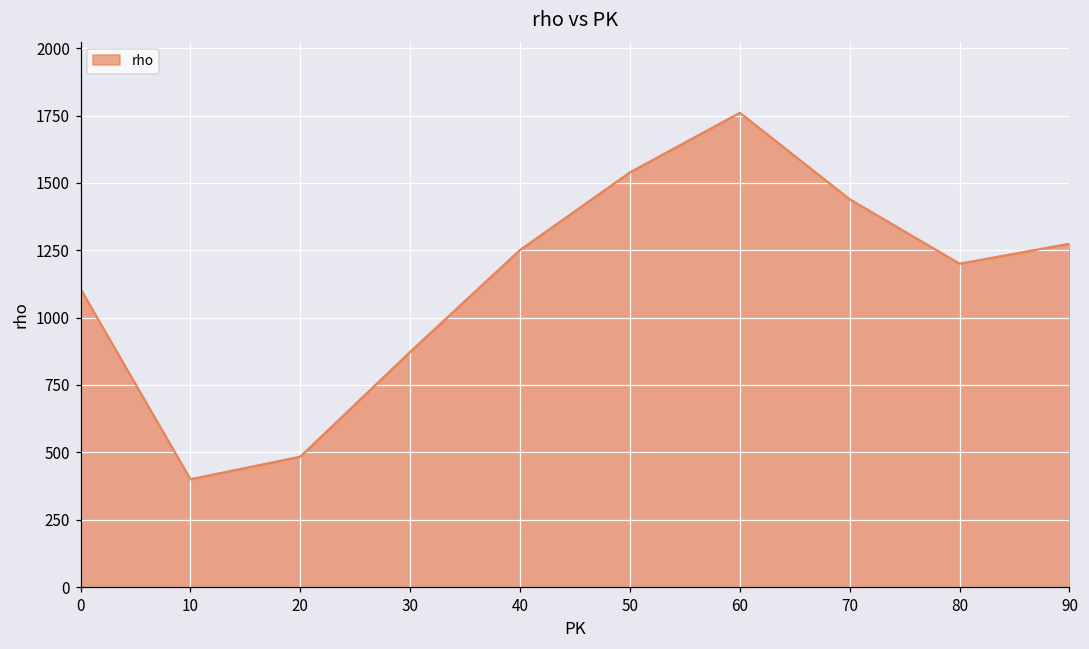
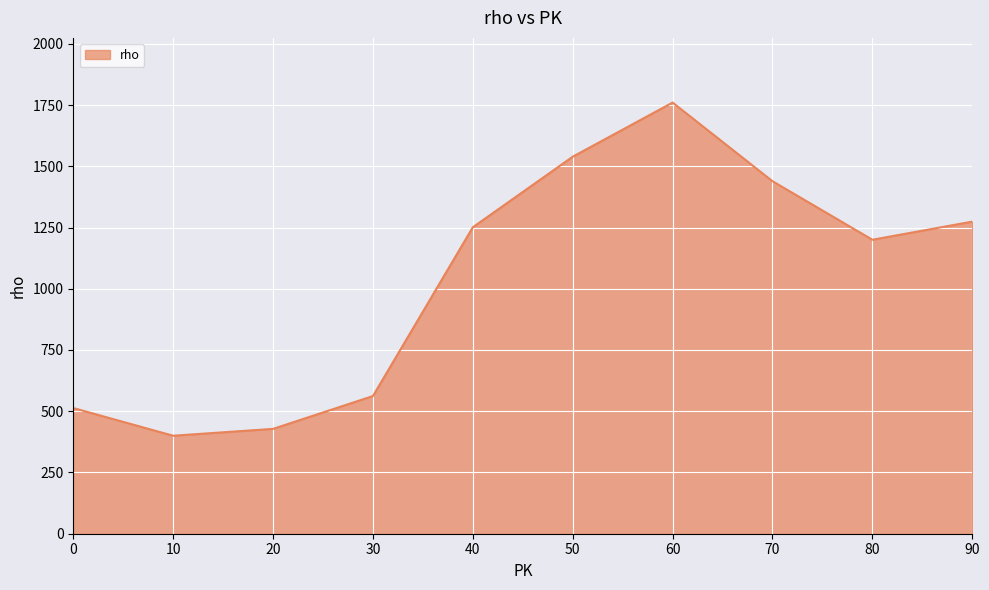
  {
-   "0": 1110,
+   "0": 510,
    "10": 400,
-   "20": 480,
-   "30": 870,
+   "20": 430,
+   "30": 560,
    "40": 1250,
    "50": 1540,
    "60": 1760,
    "70": 1440,
    "80": 1200,
    "90": 1270
  }
